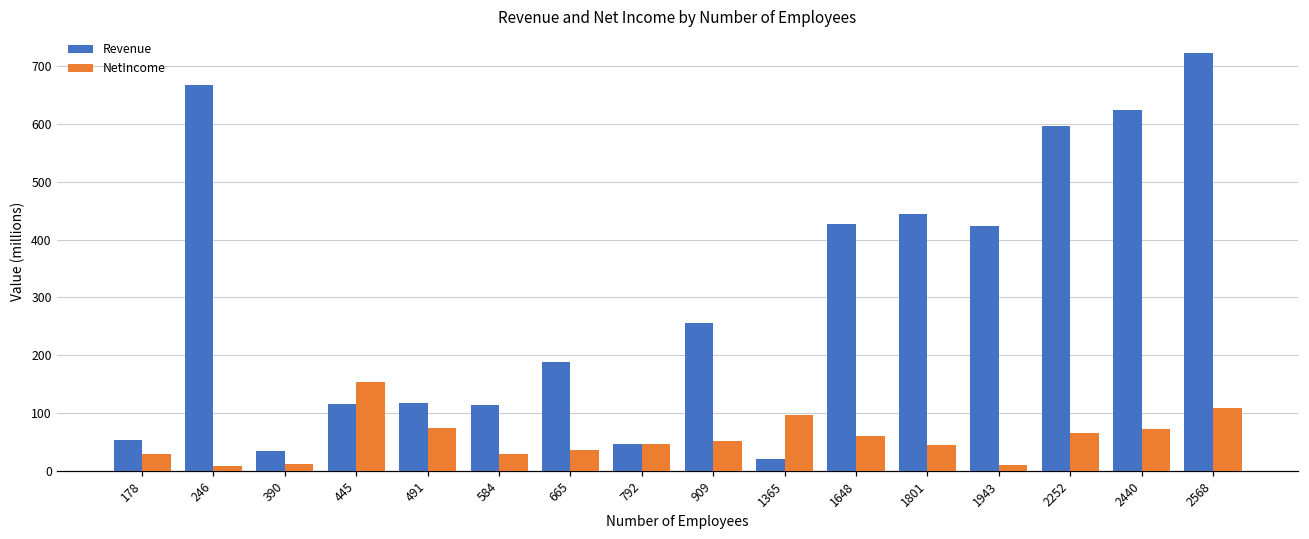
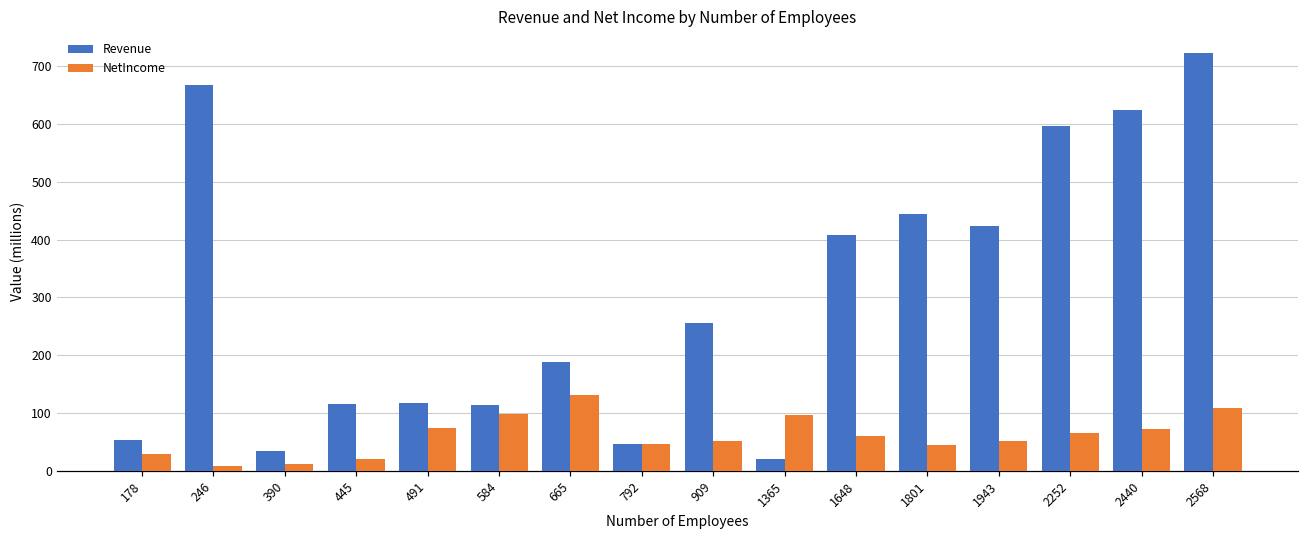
  {
    "Revenue": {
      "178": 50,
      "246": 670,
      "390": 30,
      "445": 120,
      "491": 120,
      "584": 110,
      "665": 190,
      "792": 50,
      "909": 260,
      "1365": 20,
-     "1648": 430,
+     "1648": 410,
      "1801": 440,
      "1943": 420,
      "2252": 600,
      "2440": 620,
      "2568": 720
    },
    "NetIncome": {
      "178": 30,
      "246": 10,
      "390": 10,
-     "445": 150,
+     "445": 20,
      "491": 70,
-     "584": 30,
-     "665": 40,
+     "584": 100,
+     "665": 130,
      "792": 50,
      "909": 50,
      "1365": 100,
      "1648": 60,
      "1801": 40,
-     "1943": 10,
+     "1943": 50,
      "2252": 70,
      "2440": 70,
      "2568": 110
    }
  }
